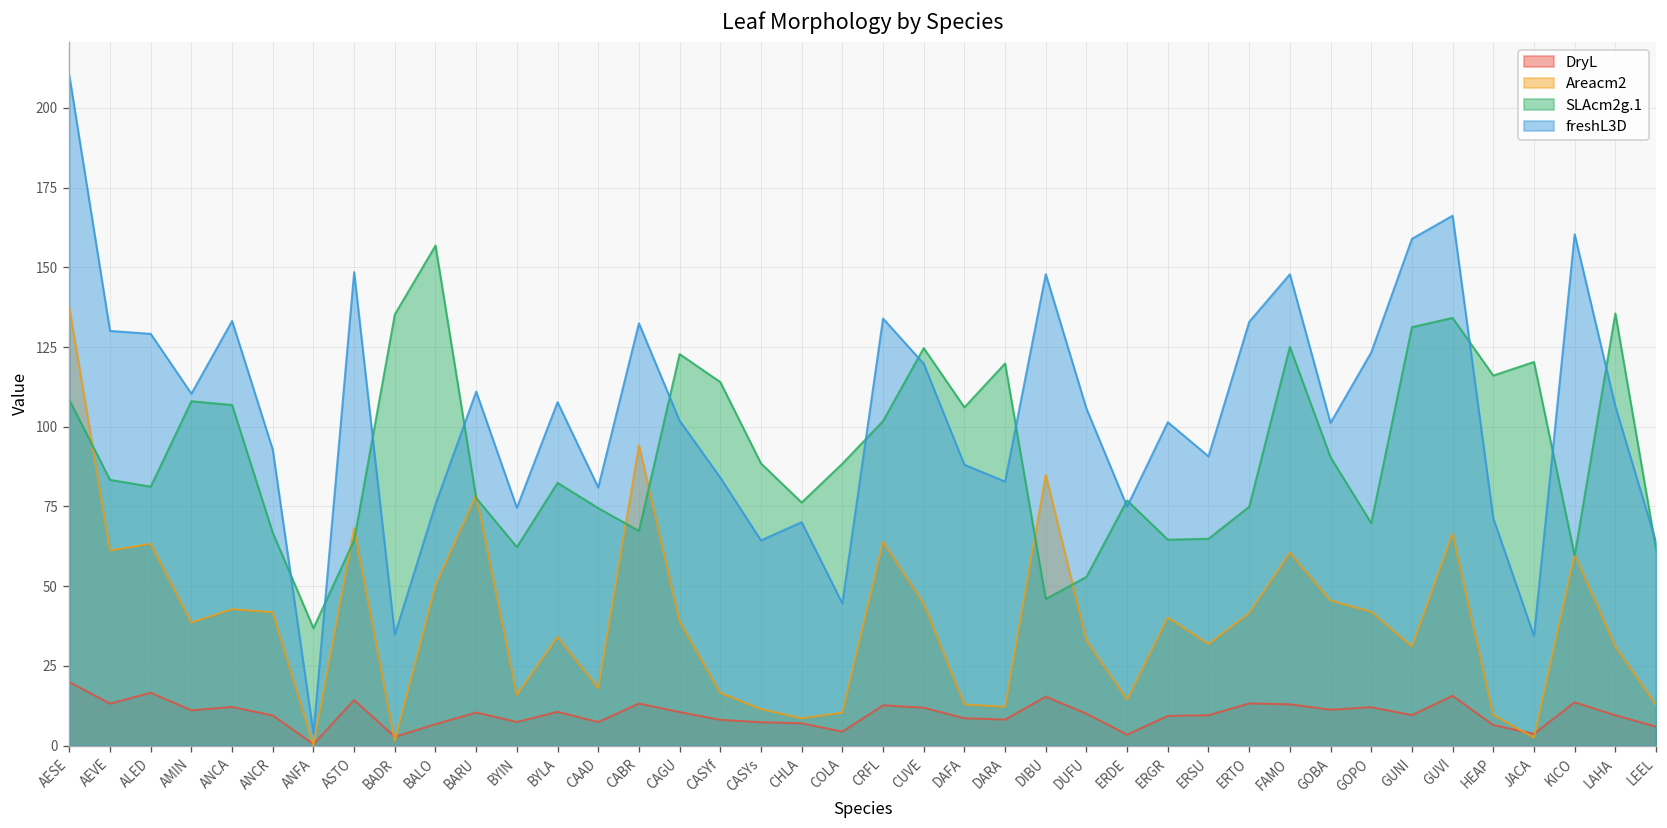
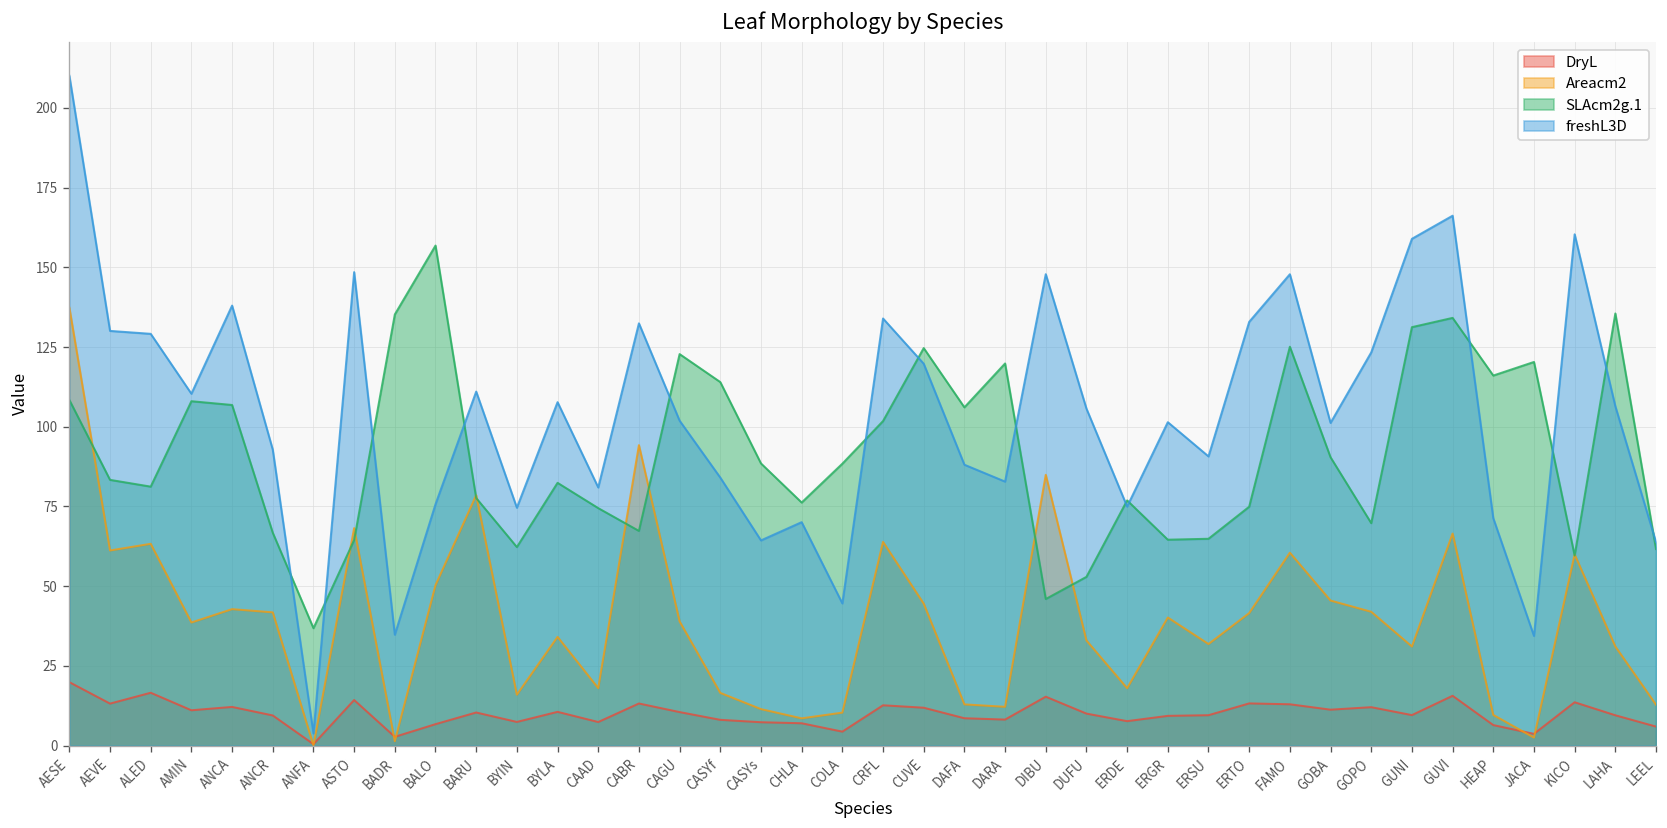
  {
    "DryL": {
      "AESE": 20,
      "AEVE": 13,
      "ALED": 17,
      "AMIN": 11,
      "ANCA": 12,
      "ANCR": 9,
      "ASTO": 14,
      "BADR": 3,
      "BALO": 7,
      "BARU": 10,
      "BYIN": 7,
      "BYLA": 11,
      "CAAD": 7,
      "CABR": 13,
      "CAGU": 11,
      "CASYf": 8,
      "CASYs": 7,
      "CHLA": 7,
      "COLA": 4,
      "CRFL": 13,
      "CUVE": 12,
      "DAFA": 9,
      "DARA": 8,
      "DIBU": 15,
      "DUFU": 10,
-     "ERDE": 3,
+     "ERDE": 8,
      "ERGR": 9,
      "ERSU": 10,
      "ERTO": 13,
      "FAMO": 13,
      "GOBA": 11,
      "GOPO": 12,
      "GUNI": 10,
      "GUVI": 16,
      "HEAP": 6,
      "JACA": 4,
      "KICO": 14,
      "LAHA": 10,
      "LEEL": 6
    },
    "Areacm2": {
      "AESE": 137,
      "AEVE": 61,
      "ALED": 63,
      "AMIN": 39,
      "ANCA": 43,
      "ANCR": 42,
      "ASTO": 68,
      "BADR": 1,
      "BALO": 50,
      "BYIN": 16,
      "BYLA": 34,
      "CAAD": 18,
      "CABR": 94,
      "CAGU": 39,
      "CASYf": 17,
      "CASYs": 11,
      "CHLA": 9,
      "COLA": 10,
      "CRFL": 64,
      "CUVE": 45,
      "DAFA": 13,
      "DARA": 12,
      "DIBU": 85,
      "DUFU": 33,
-     "ERDE": 14,
+     "ERDE": 18,
      "ERGR": 40,
      "ERSU": 32,
      "ERTO": 42,
      "FAMO": 61,
      "GOBA": 46,
      "GOPO": 42,
      "GUNI": 31,
      "GUVI": 67,
      "HEAP": 10,
      "JACA": 3,
      "LAHA": 31,
      "LEEL": 13
    },
    "SLAcm2g.1": {
      "AESE": 108,
      "AEVE": 83,
      "ALED": 81,
      "AMIN": 108,
      "ANCA": 107,
      "ANCR": 67,
      "ANFA": 37,
      "ASTO": 64,
      "BADR": 135,
      "BALO": 157,
      "BYIN": 62,
      "BYLA": 82,
      "CAAD": 74,
      "CABR": 67,
      "CAGU": 123,
      "CASYf": 114,
      "CASYs": 89,
      "CHLA": 76,
      "COLA": 88,
      "CRFL": 102,
      "CUVE": 125,
      "DAFA": 106,
      "DARA": 120,
      "DIBU": 46,
      "DUFU": 53,
      "ERDE": 77,
      "ERGR": 65,
      "ERSU": 65,
      "ERTO": 75,
      "FAMO": 125,
      "GOBA": 90,
      "GOPO": 70,
      "GUNI": 131,
      "GUVI": 134,
      "HEAP": 116,
      "JACA": 120,
      "LAHA": 136,
      "LEEL": 62
    },
    "freshL3D": {
      "AESE": 210,
      "AEVE": 130,
      "ALED": 129,
      "AMIN": 110,
-     "ANCA": 133,
+     "ANCA": 138,
      "ANCR": 93,
      "ANFA": 4,
      "ASTO": 148,
      "BADR": 35,
      "BALO": 76,
      "BARU": 111,
      "BYIN": 75,
      "BYLA": 108,
      "CAAD": 81,
      "CABR": 132,
      "CAGU": 102,
      "CASYf": 84,
      "CASYs": 64,
      "CHLA": 70,
      "COLA": 45,
      "CRFL": 134,
      "CUVE": 120,
      "DAFA": 88,
      "DARA": 83,
      "DIBU": 148,
      "DUFU": 106,
      "ERDE": 75,
      "ERGR": 101,
      "ERSU": 91,
      "ERTO": 133,
      "FAMO": 148,
      "GOBA": 101,
      "GOPO": 123,
      "GUNI": 159,
      "GUVI": 166,
      "HEAP": 71,
      "JACA": 34,
      "KICO": 160,
      "LAHA": 106,
      "LEEL": 64
    }
  }
